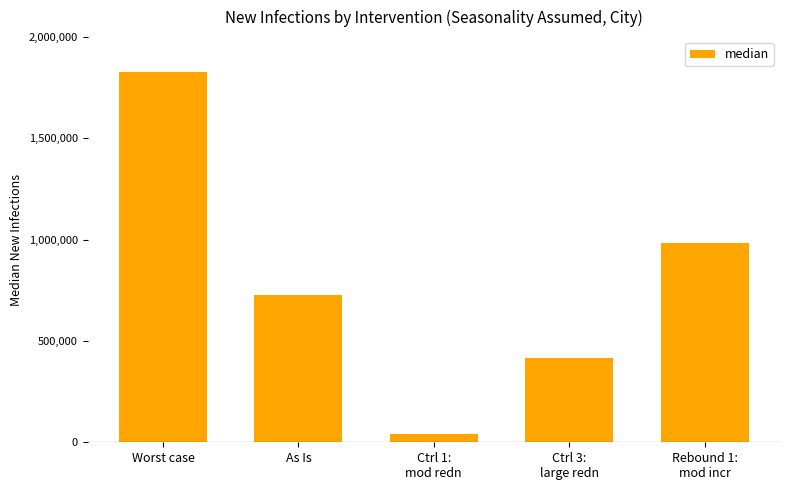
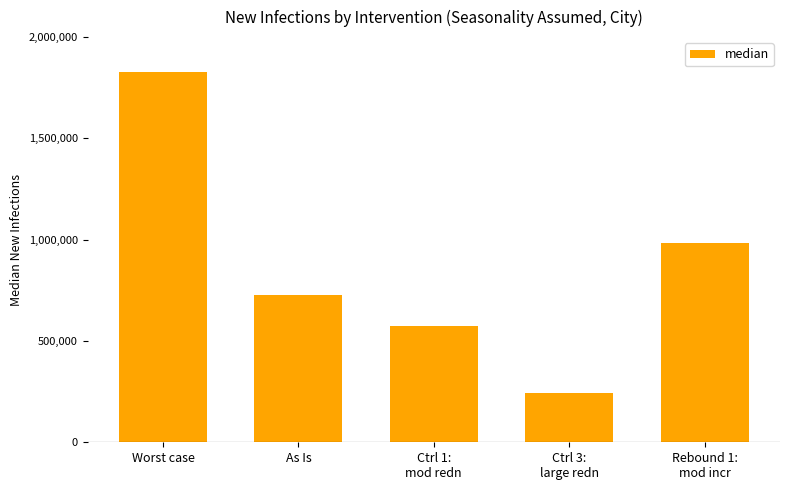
  {
    "Worst case": "1,830,000",
    "As Is": "730,000",
-   "Ctrl 1: mod redn": "40,000",
-   "Ctrl 3: large redn": "420,000",
+   "Ctrl 1: mod redn": "580,000",
+   "Ctrl 3: large redn": "240,000",
    "Rebound 1: mod incr": "980,000"
  }
